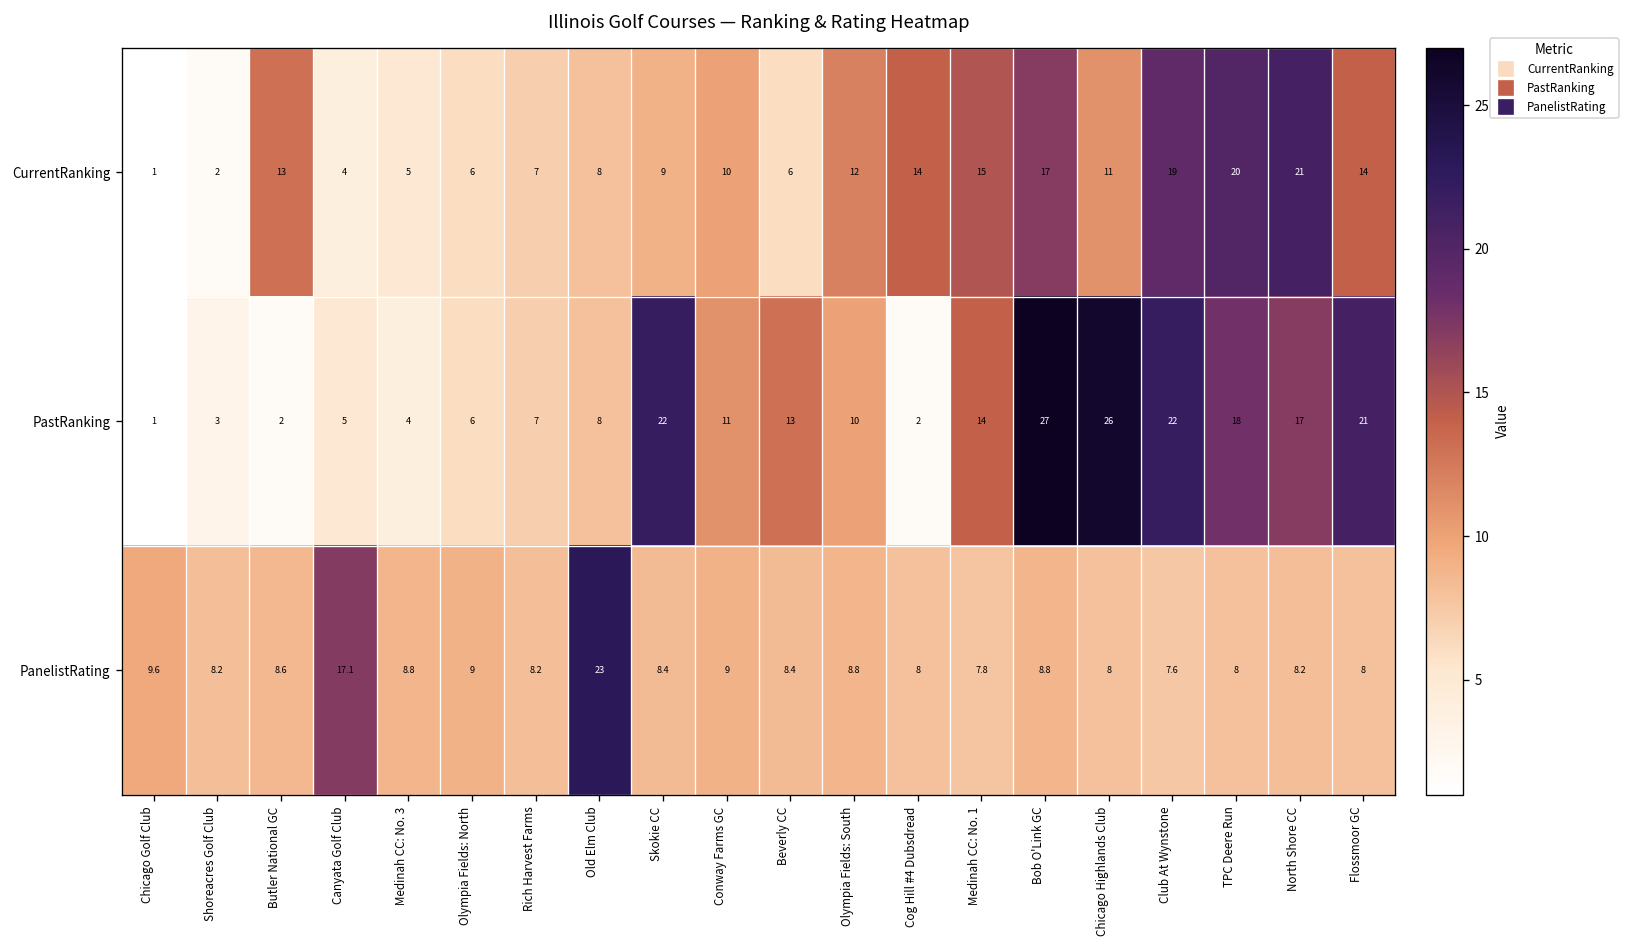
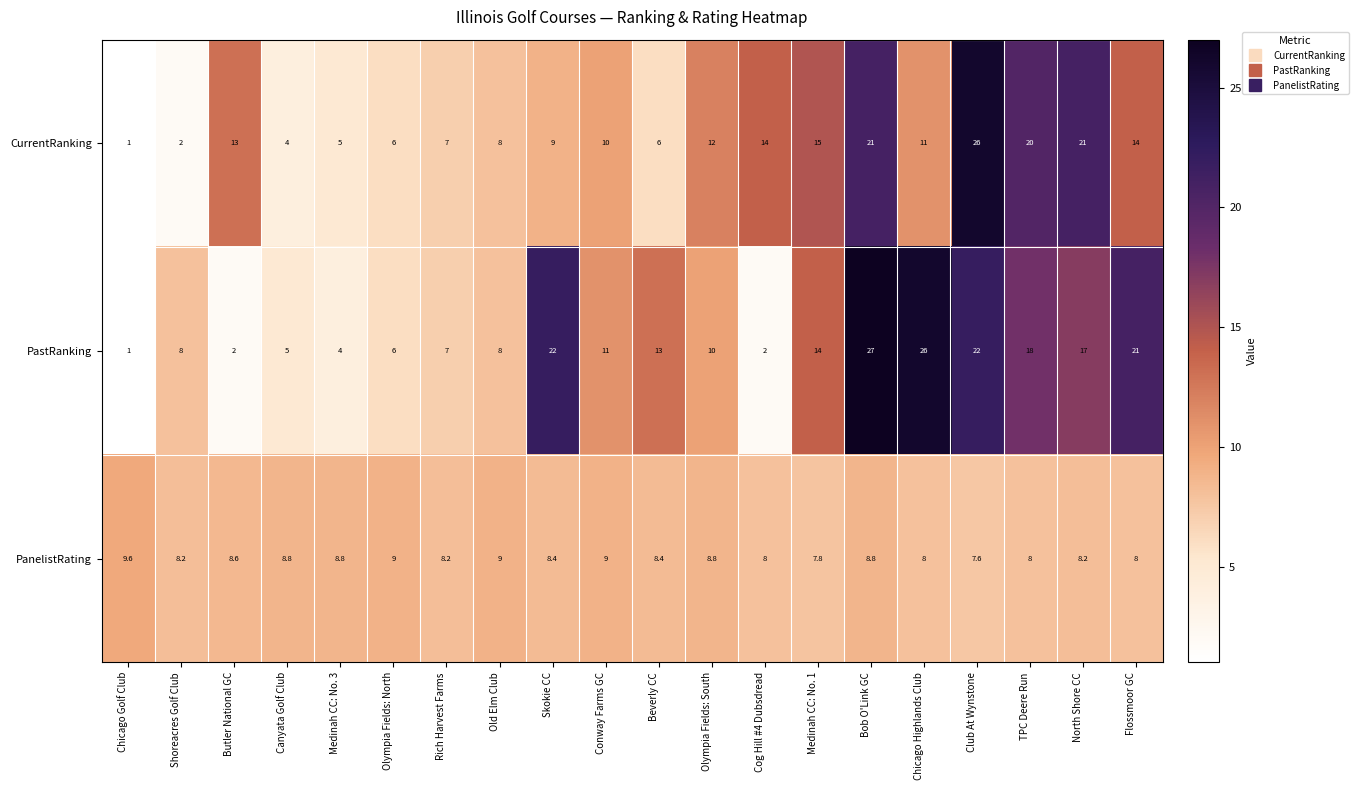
  {
    "CurrentRanking": {
      "Chicago Golf Club": 1,
      "Shoreacres Golf Club": 2,
      "Butler National GC": 13,
      "Canyata Golf Club": 4,
      "Medinah CC: No. 3": 5,
      "Olympia Fields: North": 6,
      "Rich Harvest Farms": 7,
      "Old Elm Club": 8,
      "Skokie CC": 9,
      "Conway Farms GC": 10,
      "Beverly CC": 6,
      "Olympia Fields: South": 12,
      "Cog Hill #4 Dubsdread": 14,
      "Medinah CC: No. 1": 15,
-     "Bob O'Link GC": 17,
+     "Bob O'Link GC": 21,
      "Chicago Highlands Club": 11,
-     "Club At Wynstone": 19,
+     "Club At Wynstone": 26,
      "TPC Deere Run": 20,
      "North Shore CC": 21,
      "Flossmoor GC": 14
    },
    "PastRanking": {
      "Chicago Golf Club": 1,
-     "Shoreacres Golf Club": 3,
+     "Shoreacres Golf Club": 8,
      "Butler National GC": 2,
      "Canyata Golf Club": 5,
      "Medinah CC: No. 3": 4,
      "Olympia Fields: North": 6,
      "Rich Harvest Farms": 7,
      "Old Elm Club": 8,
      "Skokie CC": 22,
      "Conway Farms GC": 11,
      "Beverly CC": 13,
      "Olympia Fields: South": 10,
      "Cog Hill #4 Dubsdread": 2,
      "Medinah CC: No. 1": 14,
      "Bob O'Link GC": 27,
      "Chicago Highlands Club": 26,
      "Club At Wynstone": 22,
      "TPC Deere Run": 18,
      "North Shore CC": 17,
      "Flossmoor GC": 21
    },
    "PanelistRating": {
      "Chicago Golf Club": 9.6,
      "Shoreacres Golf Club": 8.2,
      "Butler National GC": 8.6,
-     "Canyata Golf Club": 17.1,
+     "Canyata Golf Club": 8.8,
      "Medinah CC: No. 3": 8.8,
      "Olympia Fields: North": 9,
      "Rich Harvest Farms": 8.2,
-     "Old Elm Club": 23,
+     "Old Elm Club": 9,
      "Skokie CC": 8.4,
      "Conway Farms GC": 9,
      "Beverly CC": 8.4,
      "Olympia Fields: South": 8.8,
      "Cog Hill #4 Dubsdread": 8,
      "Medinah CC: No. 1": 7.8,
      "Bob O'Link GC": 8.8,
      "Chicago Highlands Club": 8,
      "Club At Wynstone": 7.6,
      "TPC Deere Run": 8,
      "North Shore CC": 8.2,
      "Flossmoor GC": 8
    }
  }
